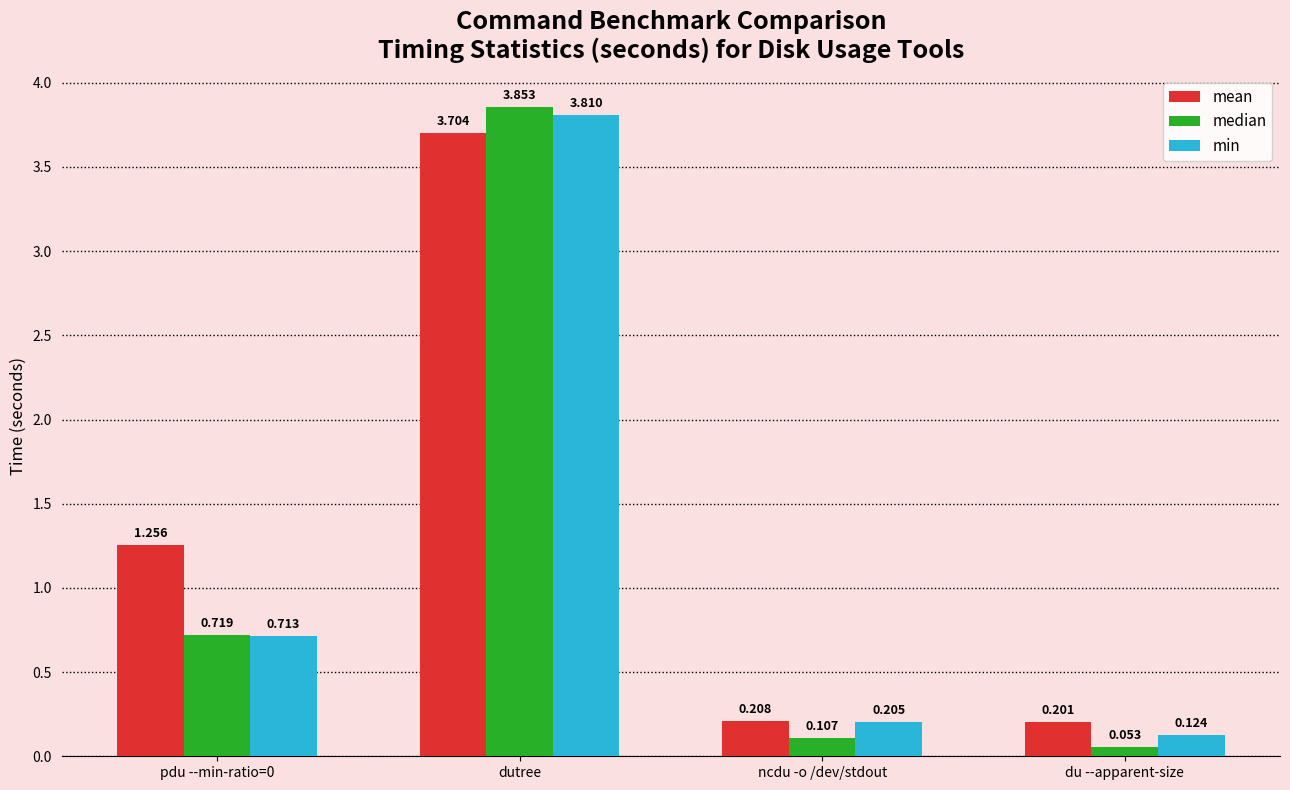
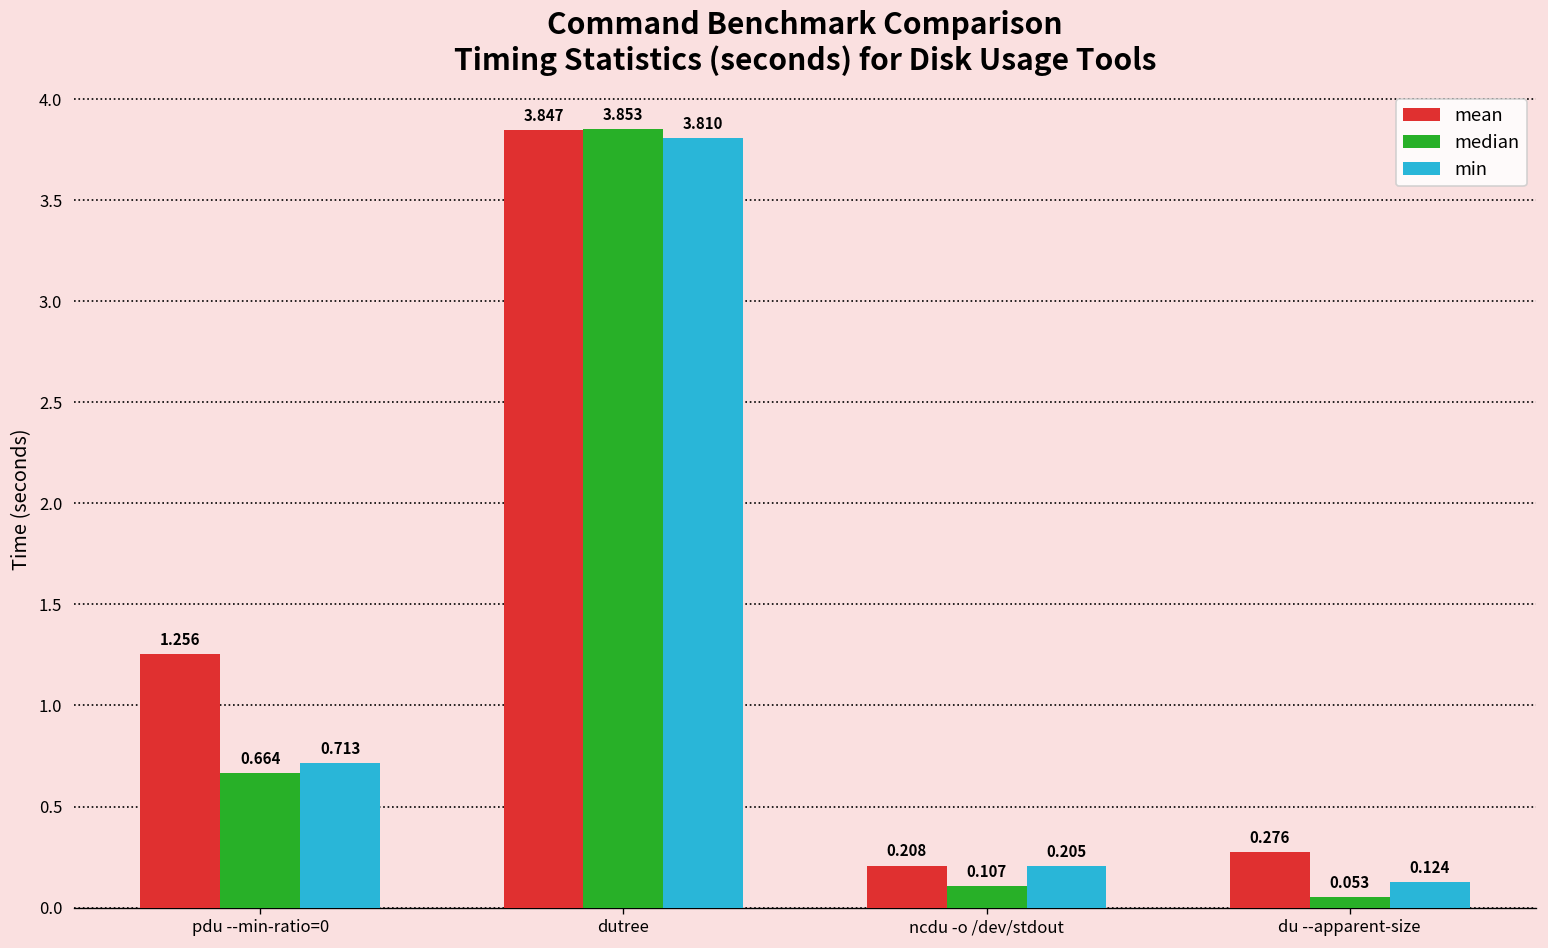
  {
    "mean": {
      "pdu --min-ratio=0": 1.256,
-     "dutree": 3.704,
+     "dutree": 3.847,
      "ncdu -o /dev/stdout": 0.208,
-     "du --apparent-size": 0.201
+     "du --apparent-size": 0.276
    },
    "median": {
-     "pdu --min-ratio=0": 0.719,
+     "pdu --min-ratio=0": 0.664,
      "dutree": 3.853,
      "ncdu -o /dev/stdout": 0.107,
      "du --apparent-size": 0.053
    },
    "min": {
      "pdu --min-ratio=0": 0.713,
      "dutree": 3.810,
      "ncdu -o /dev/stdout": 0.205,
      "du --apparent-size": 0.124
    }
  }
